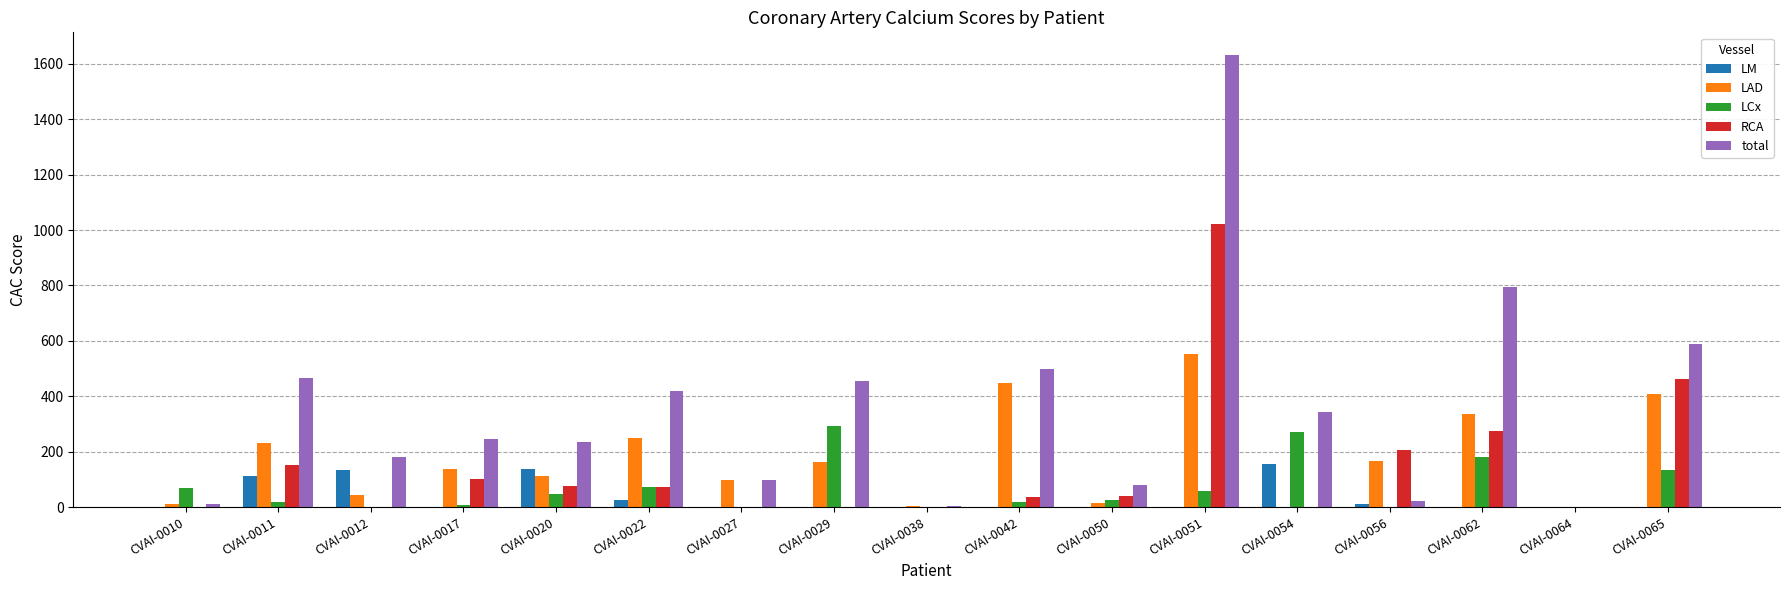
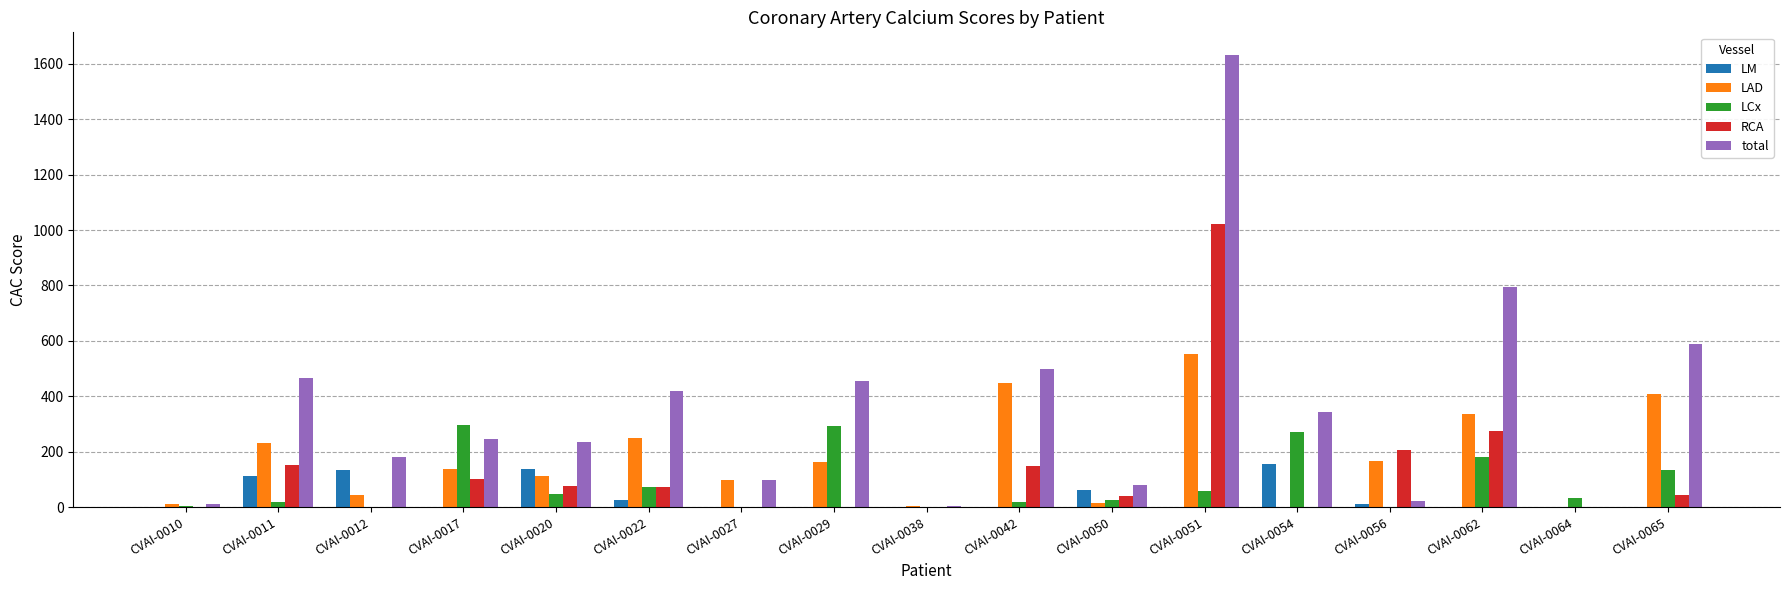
  {
    "LM": {
      "CVAI-0010": 0,
      "CVAI-0011": 110,
      "CVAI-0012": 140,
      "CVAI-0017": 0,
      "CVAI-0020": 140,
      "CVAI-0022": 30,
      "CVAI-0027": 0,
      "CVAI-0029": 0,
      "CVAI-0038": 0,
      "CVAI-0042": 0,
-     "CVAI-0050": 0,
+     "CVAI-0050": 60,
      "CVAI-0051": 0,
      "CVAI-0054": 160,
      "CVAI-0056": 10,
      "CVAI-0062": 0,
      "CVAI-0064": 0,
      "CVAI-0065": 0
    },
    "LAD": {
      "CVAI-0010": 10,
      "CVAI-0011": 230,
      "CVAI-0012": 40,
      "CVAI-0017": 140,
      "CVAI-0020": 110,
      "CVAI-0022": 250,
      "CVAI-0027": 100,
      "CVAI-0029": 160,
      "CVAI-0042": 450,
      "CVAI-0050": 10,
      "CVAI-0051": 550,
      "CVAI-0054": 0,
      "CVAI-0056": 170,
      "CVAI-0062": 340,
      "CVAI-0064": 0,
      "CVAI-0065": 410
    },
    "LCx": {
-     "CVAI-0010": 70,
+     "CVAI-0010": 0,
      "CVAI-0011": 20,
      "CVAI-0012": 0,
-     "CVAI-0017": 10,
+     "CVAI-0017": 300,
      "CVAI-0020": 50,
      "CVAI-0022": 70,
      "CVAI-0027": 0,
      "CVAI-0029": 290,
      "CVAI-0038": 0,
      "CVAI-0042": 20,
      "CVAI-0050": 20,
      "CVAI-0051": 60,
      "CVAI-0054": 270,
      "CVAI-0056": 0,
      "CVAI-0062": 180,
-     "CVAI-0064": 0,
+     "CVAI-0064": 30,
      "CVAI-0065": 130
    },
    "RCA": {
      "CVAI-0010": 0,
      "CVAI-0011": 150,
      "CVAI-0017": 100,
      "CVAI-0020": 80,
      "CVAI-0022": 70,
      "CVAI-0027": 0,
      "CVAI-0029": 0,
      "CVAI-0038": 0,
-     "CVAI-0042": 40,
+     "CVAI-0042": 150,
      "CVAI-0050": 40,
      "CVAI-0051": 1020,
      "CVAI-0054": 0,
      "CVAI-0056": 210,
      "CVAI-0062": 280,
      "CVAI-0064": 0,
-     "CVAI-0065": 460
+     "CVAI-0065": 40
    },
    "total": {
      "CVAI-0010": 10,
      "CVAI-0011": 470,
      "CVAI-0012": 180,
      "CVAI-0017": 250,
      "CVAI-0020": 240,
      "CVAI-0022": 420,
      "CVAI-0027": 100,
      "CVAI-0029": 460,
      "CVAI-0042": 500,
      "CVAI-0050": 80,
      "CVAI-0051": 1630,
      "CVAI-0054": 340,
      "CVAI-0056": 20,
      "CVAI-0062": 790,
      "CVAI-0065": 590
    }
  }
